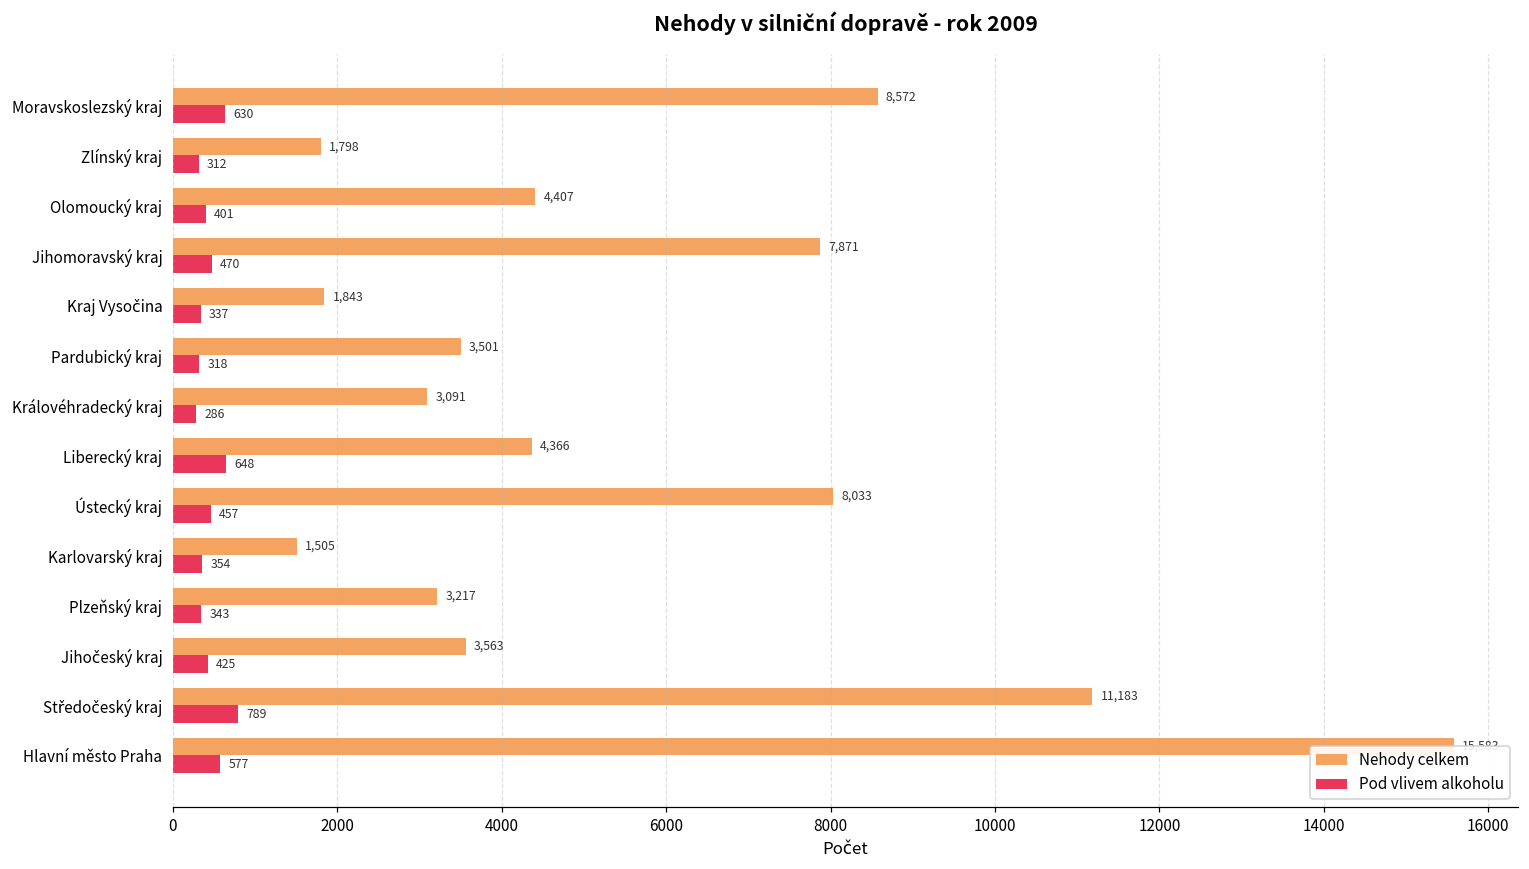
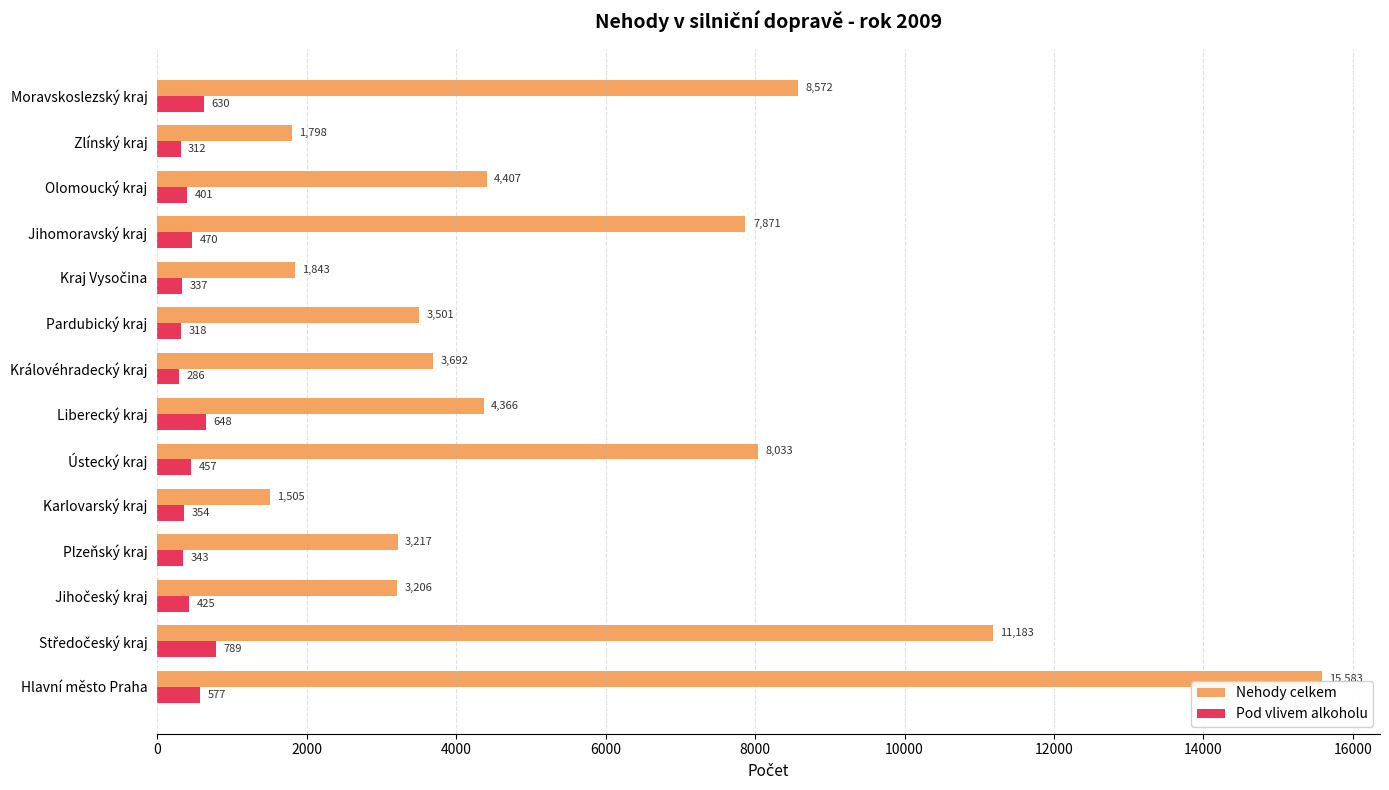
  {
    "Nehody celkem": {
      "Moravskoslezský kraj": "8,572",
      "Zlínský kraj": "1,798",
      "Olomoucký kraj": "4,407",
      "Kraj Vysočina": "1,843",
      "Pardubický kraj": "3,501",
-     "Královéhradecký kraj": "3,091",
+     "Královéhradecký kraj": "3,692",
      "Liberecký kraj": "4,366",
      "Ústecký kraj": "8,033",
      "Karlovarský kraj": "1,505",
      "Plzeňský kraj": "3,217",
-     "Jihočeský kraj": "3,563",
+     "Jihočeský kraj": "3,206",
      "Středočeský kraj": "11,183"
    },
    "Pod vlivem alkoholu": {
      "Moravskoslezský kraj": "630",
      "Zlínský kraj": "312",
      "Olomoucký kraj": "401",
      "Jihomoravský kraj": "470",
      "Kraj Vysočina": "337",
      "Pardubický kraj": "318",
      "Královéhradecký kraj": "286",
      "Liberecký kraj": "648",
      "Ústecký kraj": "457",
      "Plzeňský kraj": "343",
      "Jihočeský kraj": "425",
      "Středočeský kraj": "789",
      "Hlavní město Praha": "577"
    }
  }
